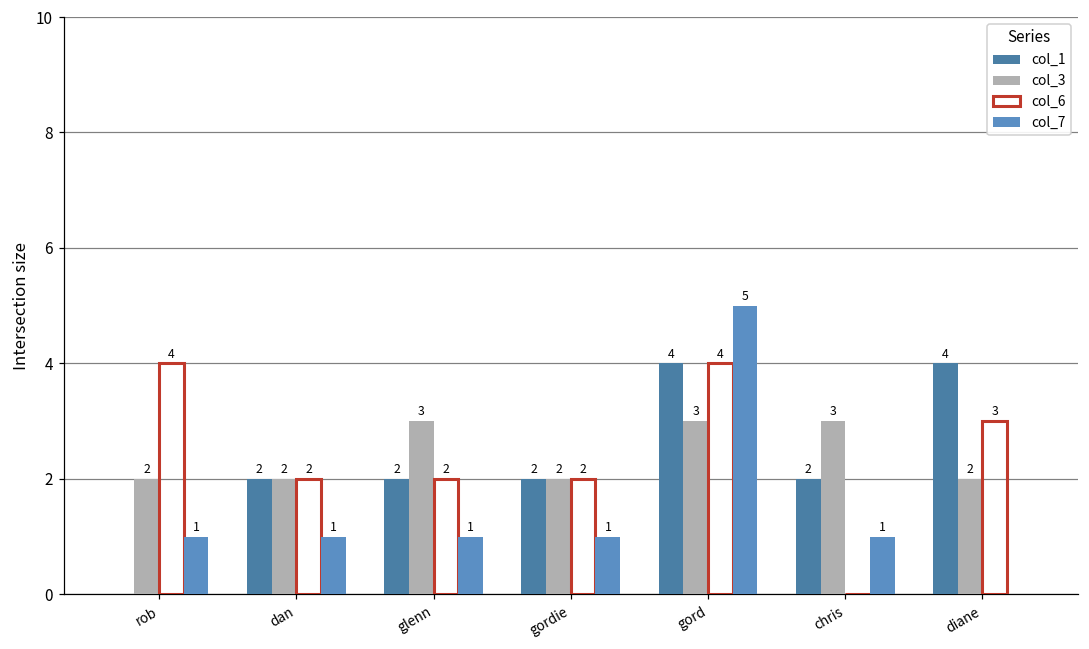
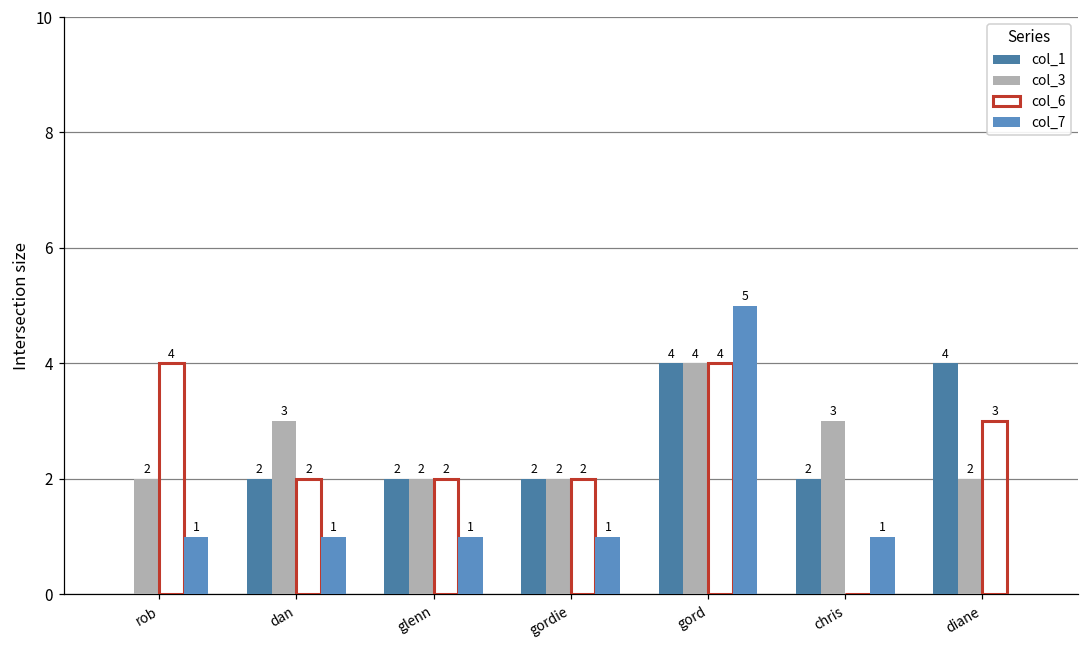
  {
    "col_3": {
      "rob": 2,
-     "dan": 2,
-     "glenn": 3,
+     "dan": 3,
+     "glenn": 2,
      "gordie": 2,
-     "gord": 3,
+     "gord": 4,
      "chris": 3,
      "diane": 2
    },
    "col_6": {
      "rob": 4,
      "dan": 2,
      "glenn": 2,
      "gordie": 2,
      "gord": 4,
      "diane": 3
    }
  }
